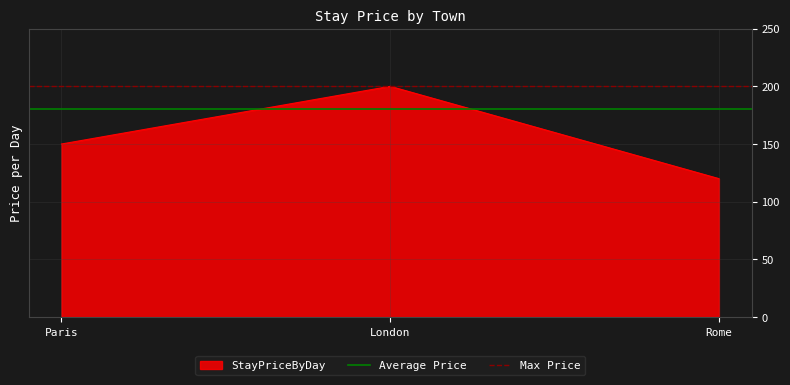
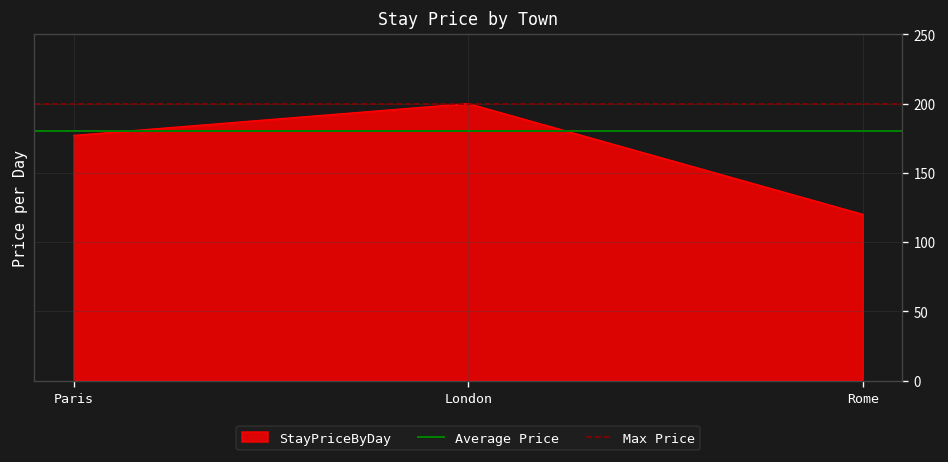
  {
-   "Paris": 150,
+   "Paris": 177,
    "London": 200,
    "Rome": 120
  }
